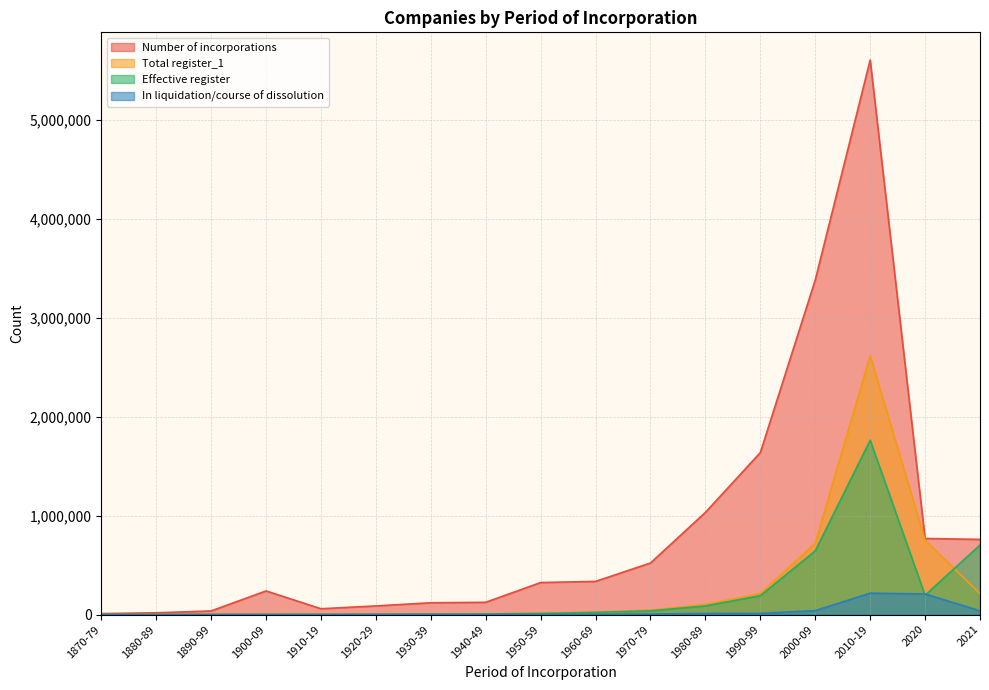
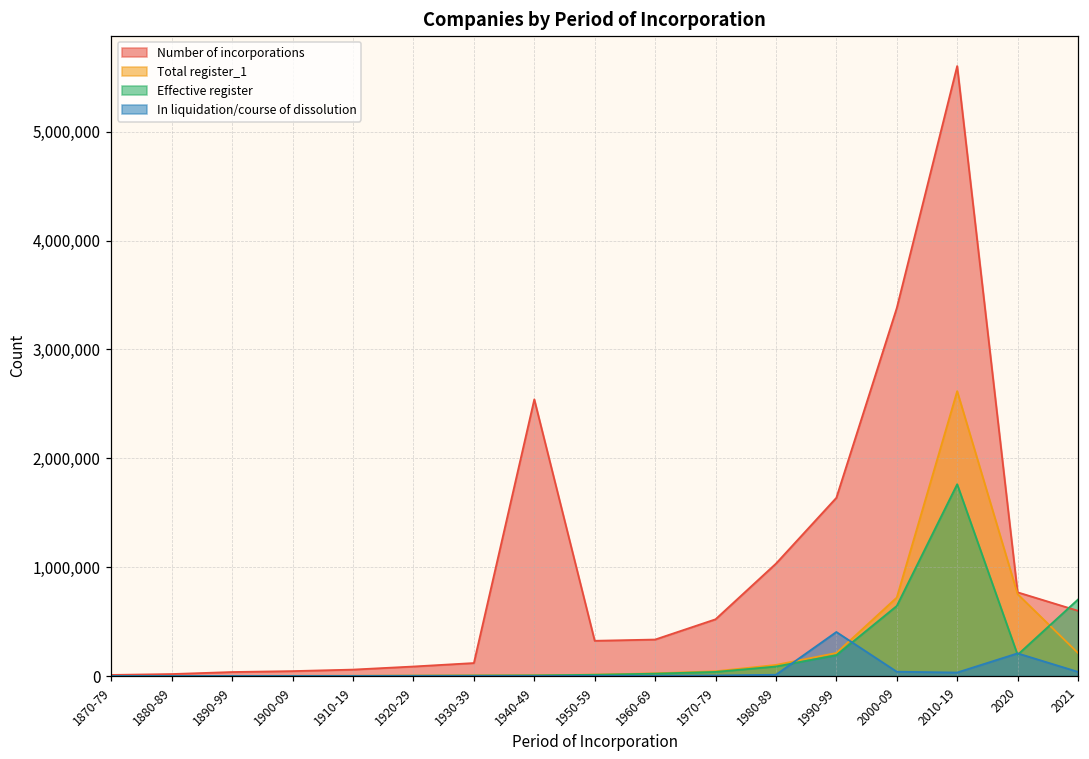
  {
    "Number of incorporations": {
      "1890-99": "0",
-     "1900-09": "200,000",
+     "1900-09": "0",
      "1910-19": "100,000",
      "1920-29": "100,000",
      "1930-39": "100,000",
-     "1940-49": "100,000",
+     "1940-49": "2,500,000",
      "1950-59": "300,000",
      "1960-69": "300,000",
      "1970-79": "500,000",
      "1980-89": "1,000,000",
      "1990-99": "1,600,000",
      "2000-09": "3,400,000",
      "2010-19": "5,600,000",
-     "2021": "800,000"
+     "2021": "600,000"
    },
    "Total register_1": {
      "2000-09": "700,000",
      "2010-19": "2,600,000",
      "2021": "200,000"
    },
    "Effective register": {
      "2000-09": "600,000",
      "2010-19": "1,800,000",
      "2021": "700,000"
    },
    "In liquidation/course of dissolution": {
      "1970-79": "0",
      "1980-89": "0",
-     "1990-99": "0",
+     "1990-99": "400,000",
      "2000-09": "0",
-     "2010-19": "200,000",
+     "2010-19": "0",
      "2021": "0"
    }
  }
